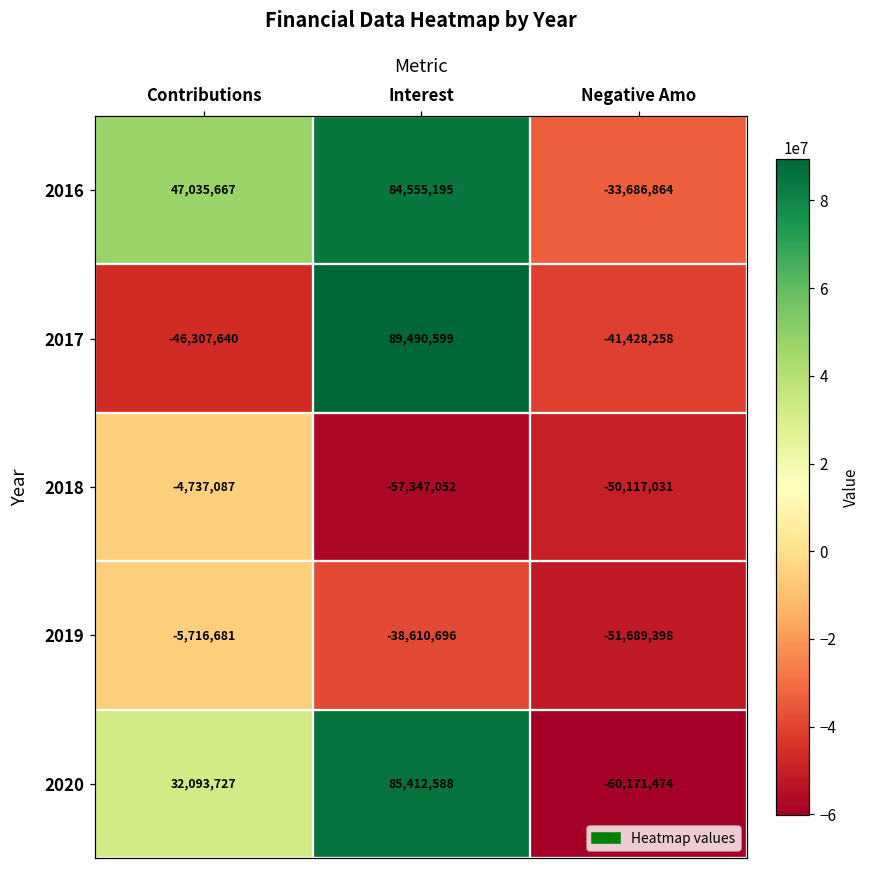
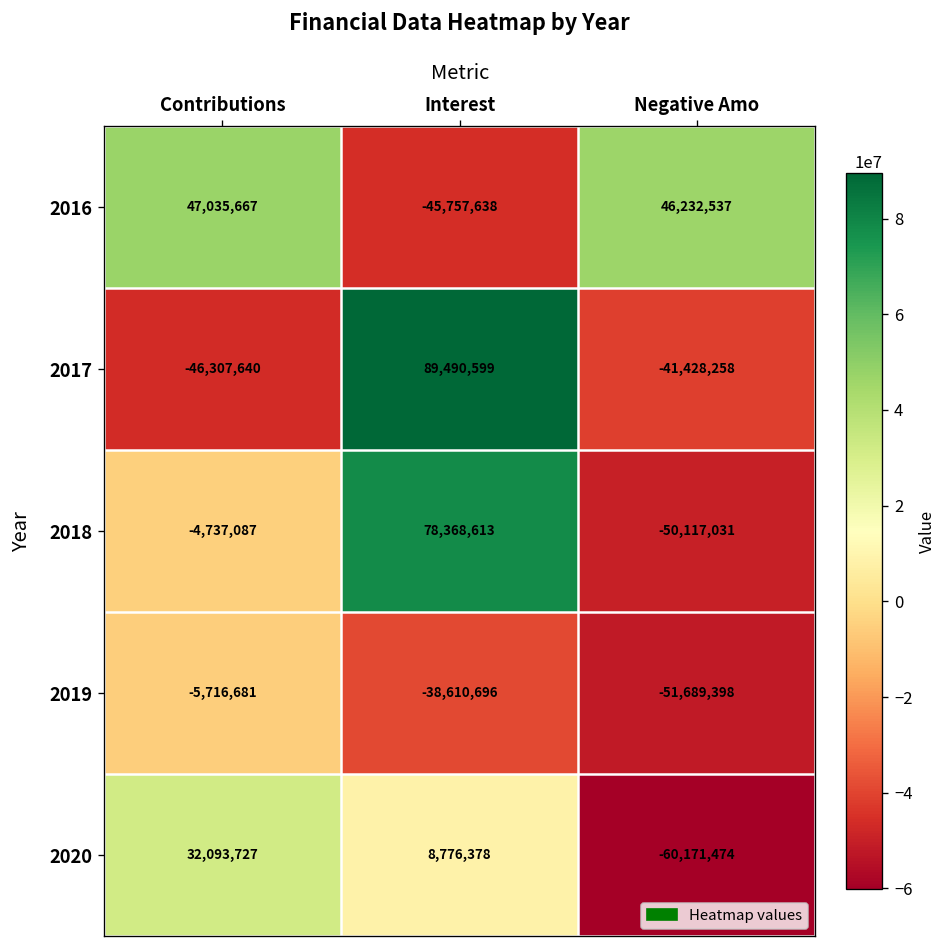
  {
    "2016": {
      "Contributions": "47,035,667",
-     "Interest": "84,555,195",
-     "Negative Amo": "-33,686,864"
+     "Interest": "-45,757,638",
+     "Negative Amo": "46,232,537"
    },
    "2017": {
      "Contributions": "-46,307,640",
      "Interest": "89,490,599",
      "Negative Amo": "-41,428,258"
    },
    "2018": {
      "Contributions": "-4,737,087",
-     "Interest": "-57,347,052",
+     "Interest": "78,368,613",
      "Negative Amo": "-50,117,031"
    },
    "2019": {
      "Contributions": "-5,716,681",
      "Interest": "-38,610,696",
      "Negative Amo": "-51,689,398"
    },
    "2020": {
      "Contributions": "32,093,727",
-     "Interest": "85,412,588",
+     "Interest": "8,776,378",
      "Negative Amo": "-60,171,474"
    }
  }
